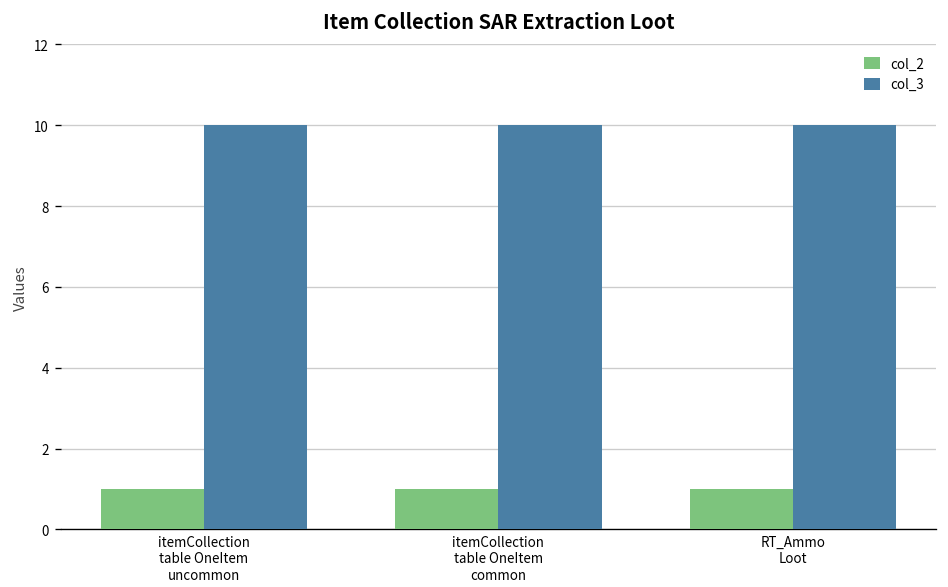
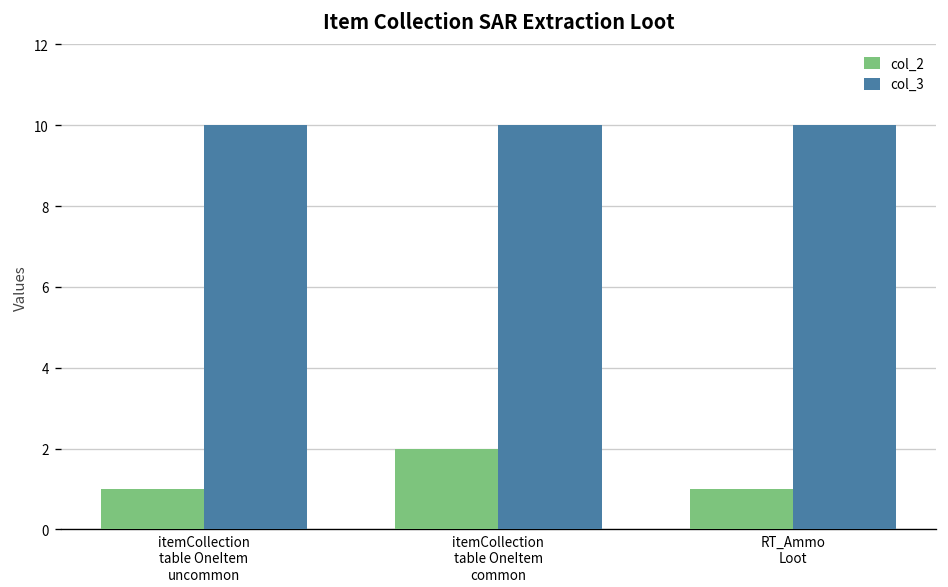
  {
    "col_2": {
      "itemCollection table OneItem uncommon": 1,
-     "itemCollection table OneItem common": 1,
+     "itemCollection table OneItem common": 2,
      "RT_Ammo Loot": 1
    },
    "col_3": {
      "itemCollection table OneItem uncommon": 10,
      "itemCollection table OneItem common": 10,
      "RT_Ammo Loot": 10
    }
  }
